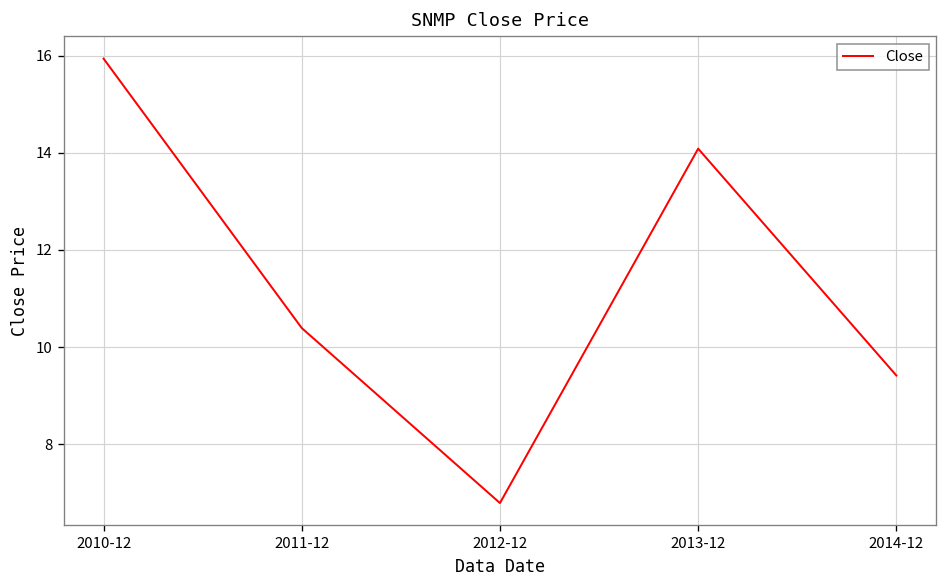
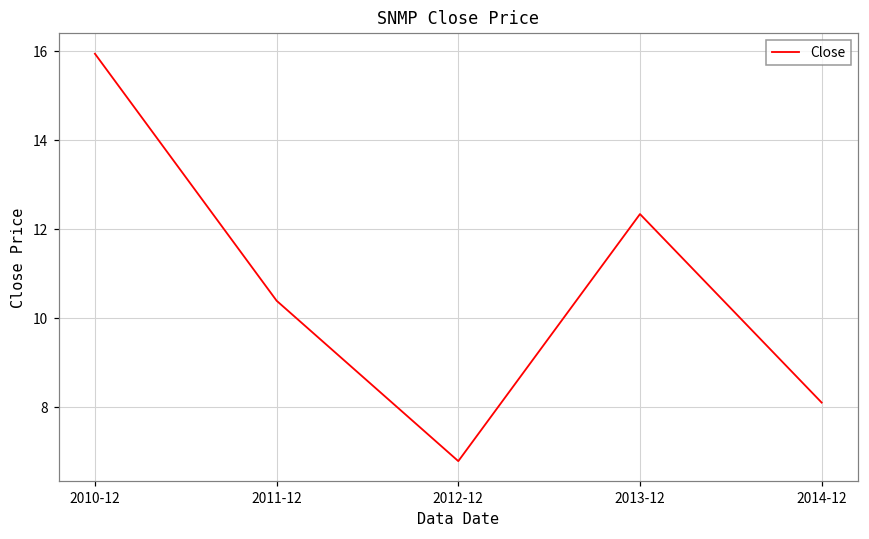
  {
    "2010-12": 15.9,
    "2011-12": 10.4,
    "2012-12": 6.8,
-   "2013-12": 14.1,
-   "2014-12": 9.4
+   "2013-12": 12.3,
+   "2014-12": 8.1
  }
